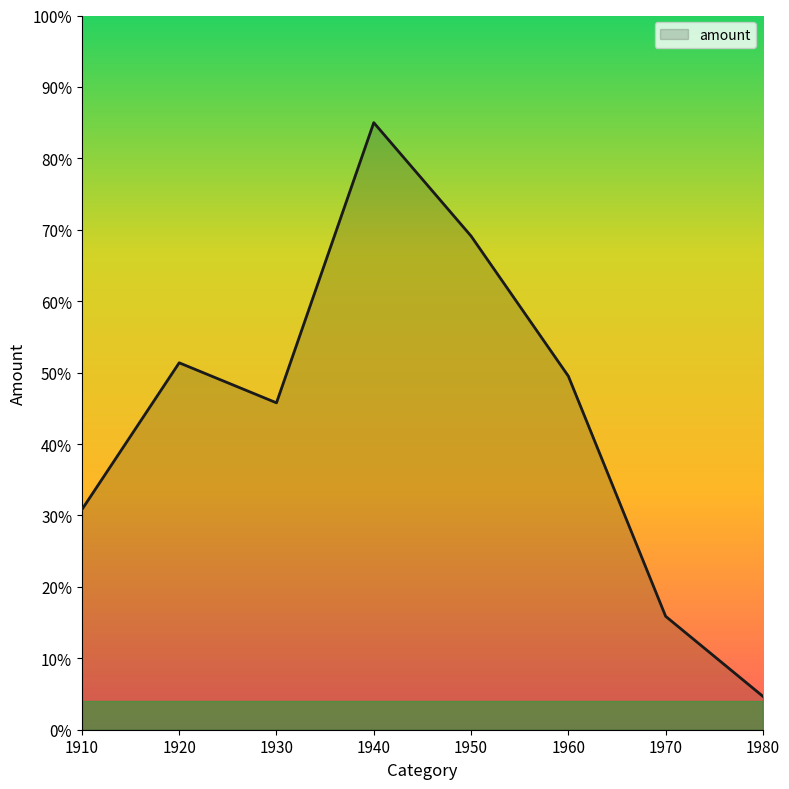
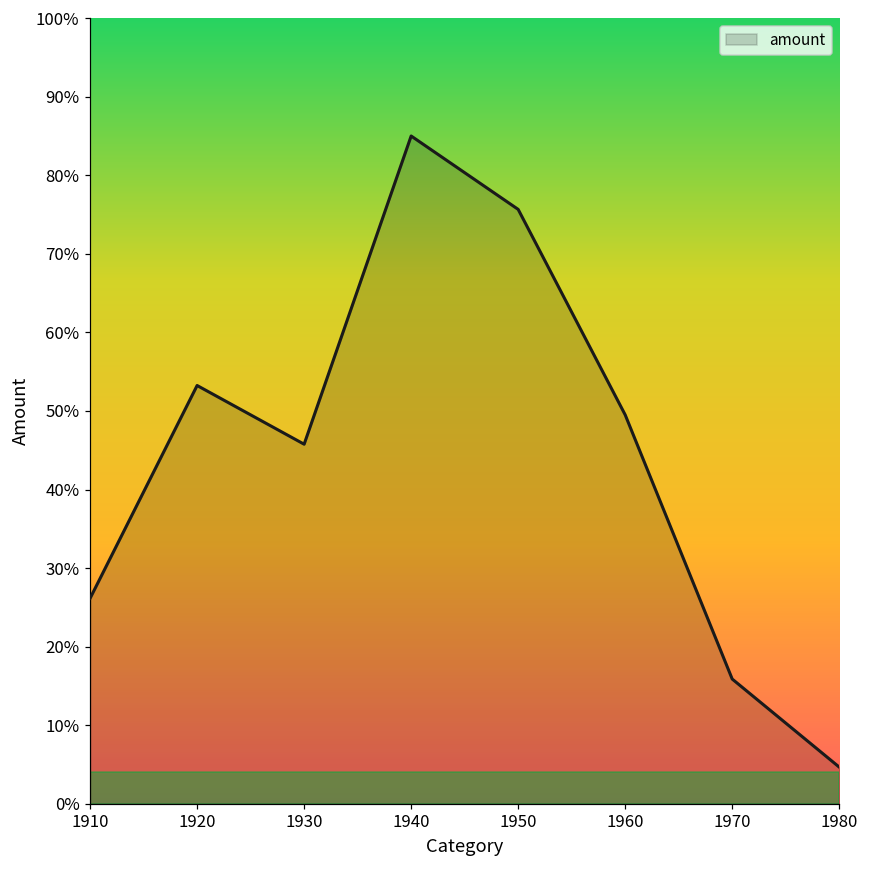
  {
-   "1910": "31%",
-   "1920": "51%",
+   "1910": "26%",
+   "1920": "53%",
    "1930": "46%",
    "1940": "85%",
-   "1950": "69%",
+   "1950": "76%",
    "1960": "50%",
    "1970": "16%",
    "1980": "5%"
  }
